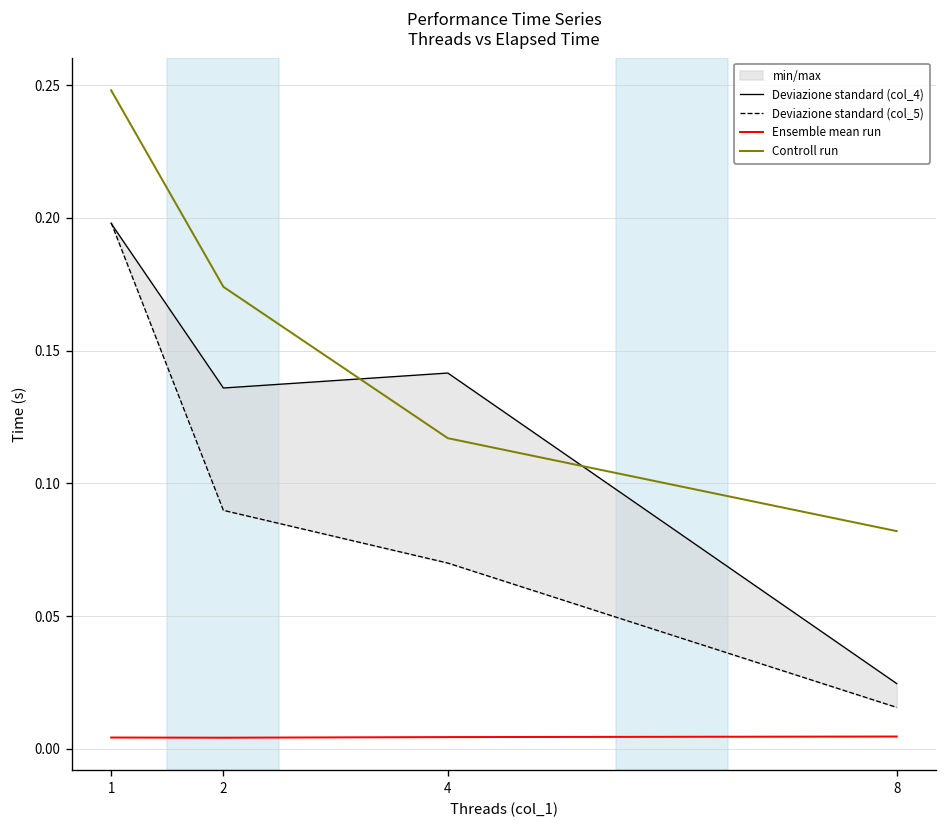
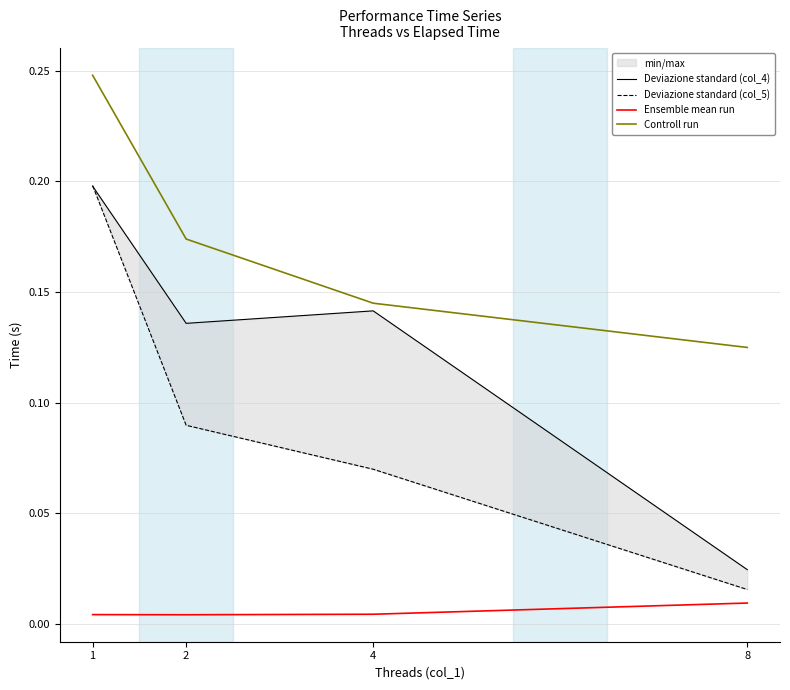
  {
    "min/max": {
      "2": 0.136,
      "4": 0.142,
      "8": 0.025
    },
    "Deviazione standard (col_5)": {
      "2": 0.090,
      "4": 0.070,
      "8": 0.016
    },
    "Ensemble mean run": {
      "1": 0.004,
      "2": 0.004,
      "4": 0.004,
-     "8": 0.005
+     "8": 0.009
    },
    "Controll run": {
      "1": 0.248,
      "2": 0.174,
-     "4": 0.117,
-     "8": 0.082
+     "4": 0.145,
+     "8": 0.125
    }
  }
